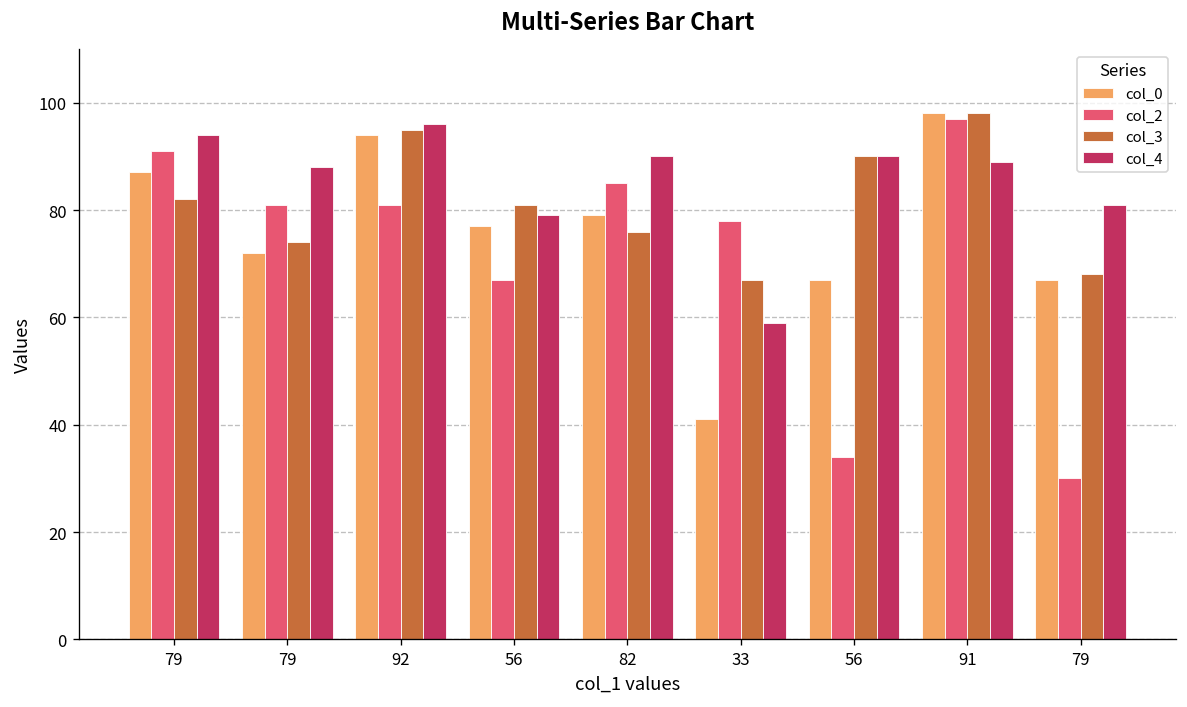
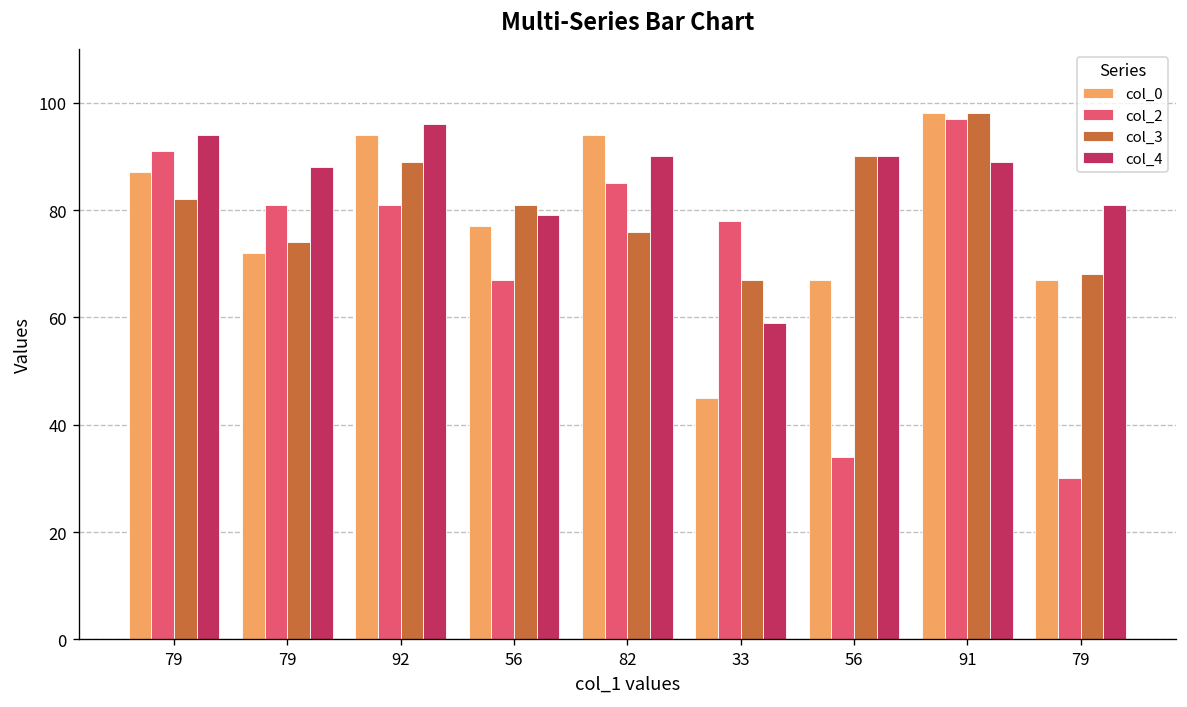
  {
    "col_0": {
      "92": 94,
-     "82": 79,
-     "33": 41,
+     "82": 94,
+     "33": 45,
      "91": 98
    },
    "col_3": {
-     "92": 95,
+     "92": 89,
      "82": 76,
      "33": 67,
      "91": 98
    }
  }
